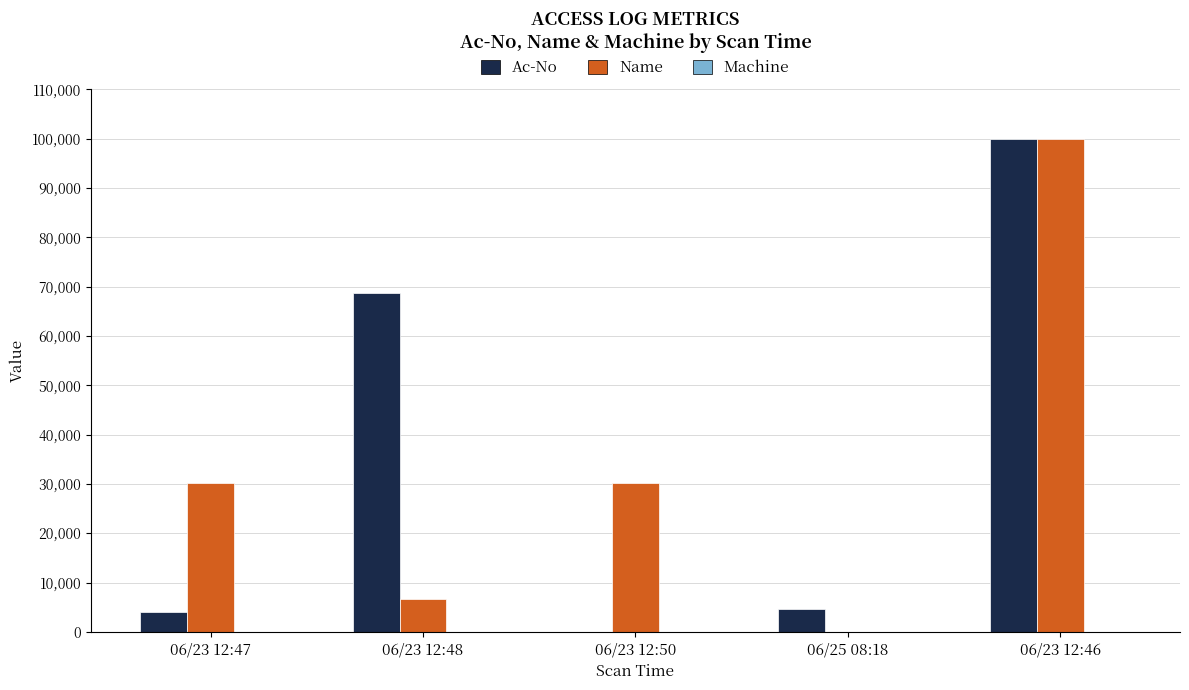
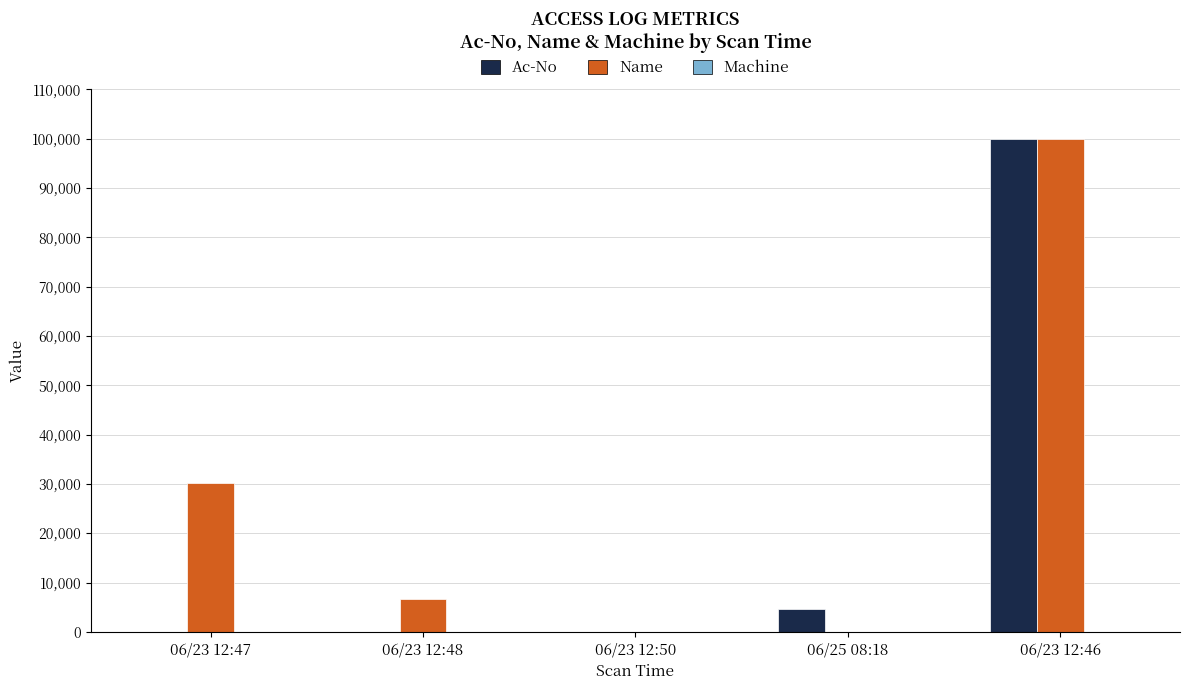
  {
    "Ac-No": {
-     "06/23 12:47": "4,000",
-     "06/23 12:48": "69,000",
+     "06/23 12:47": "0",
+     "06/23 12:48": "0",
      "06/25 08:18": "5,000",
      "06/23 12:46": "100,000"
    },
    "Name": {
      "06/23 12:47": "30,000",
      "06/23 12:48": "7,000",
-     "06/23 12:50": "30,000",
+     "06/23 12:50": "0",
      "06/23 12:46": "100,000"
    }
  }
